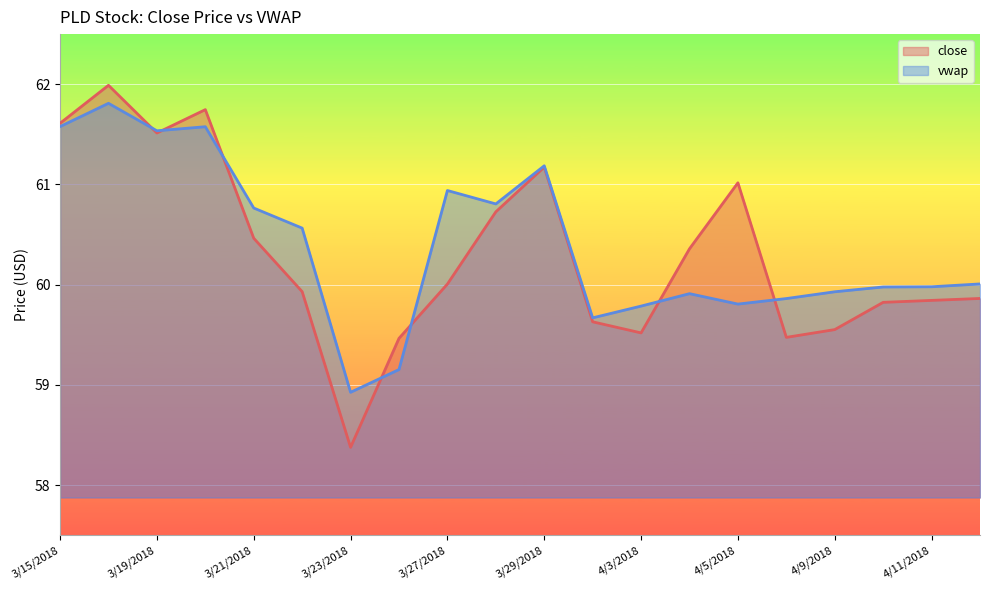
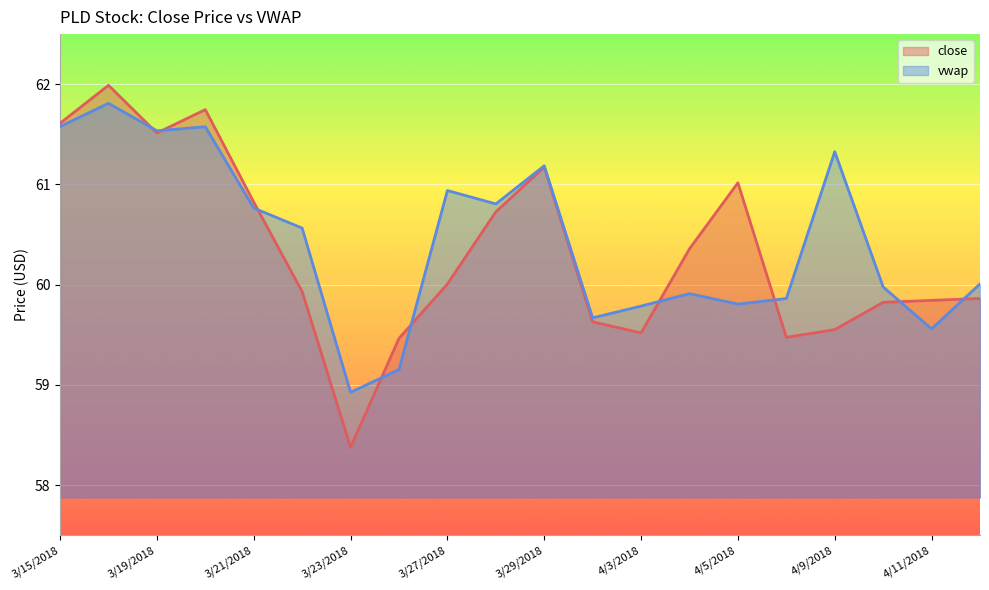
  {
    "close": {
      "3/15/2018": 61.61,
-     "3/21/2018": 60.46,
+     "3/21/2018": 60.82,
      "3/23/2018": 58.38,
      "3/27/2018": 60.01,
      "4/3/2018": 59.52,
      "4/5/2018": 61.02,
      "4/9/2018": 59.55,
      "4/11/2018": 59.84
    },
    "vwap": {
      "3/15/2018": 61.58,
      "3/21/2018": 60.76,
      "3/23/2018": 58.93,
      "3/27/2018": 60.94,
      "4/3/2018": 59.79,
      "4/5/2018": 59.81,
-     "4/9/2018": 59.93,
-     "4/11/2018": 59.98
+     "4/9/2018": 61.33,
+     "4/11/2018": 59.56
    }
  }
